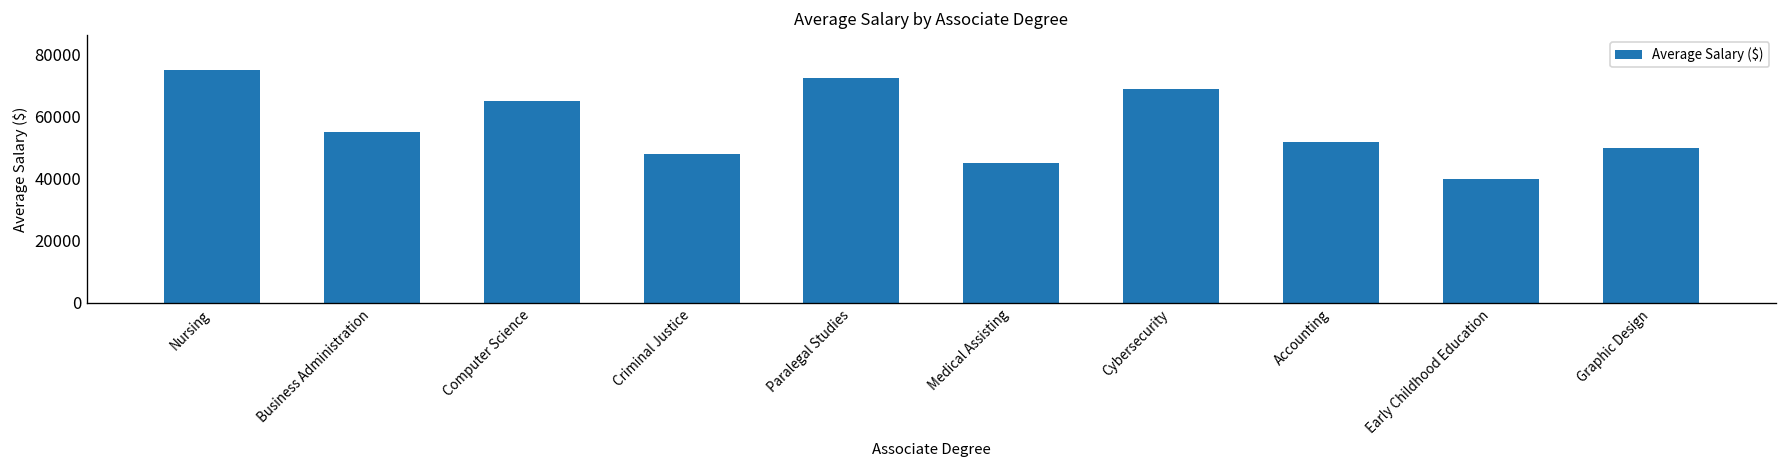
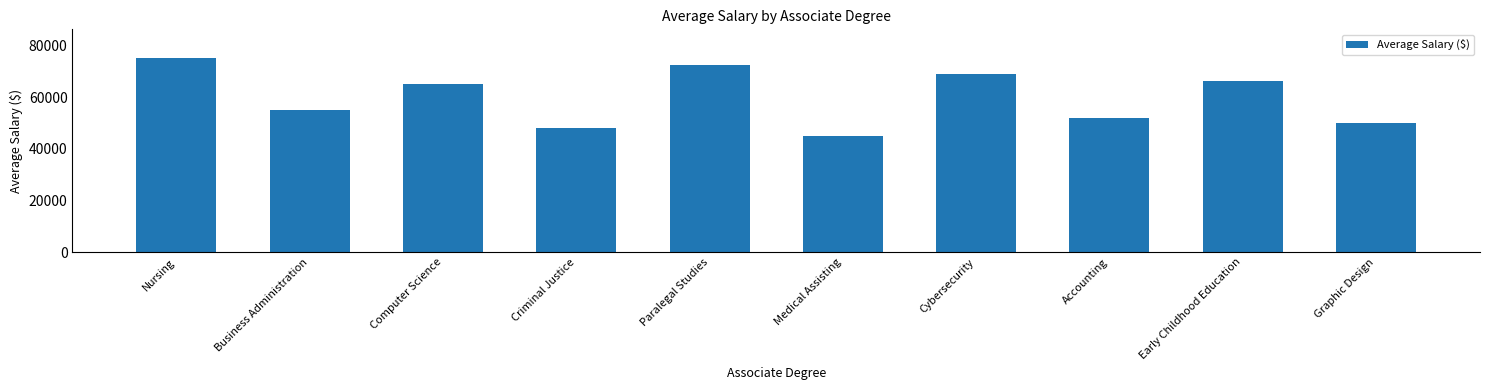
  {
    "Nursing": 75000,
    "Business Administration": 55000,
    "Computer Science": 65000,
    "Criminal Justice": 48000,
    "Paralegal Studies": 72000,
    "Medical Assisting": 45000,
    "Cybersecurity": 69000,
    "Accounting": 52000,
-   "Early Childhood Education": 40000,
+   "Early Childhood Education": 66000,
    "Graphic Design": 50000
  }
